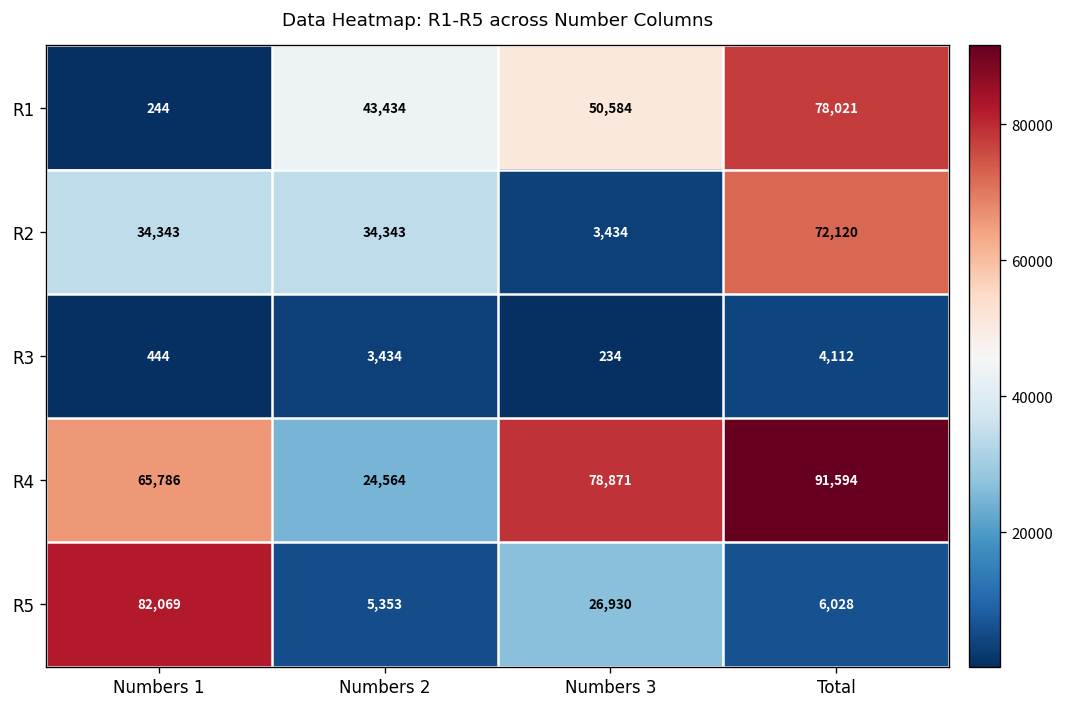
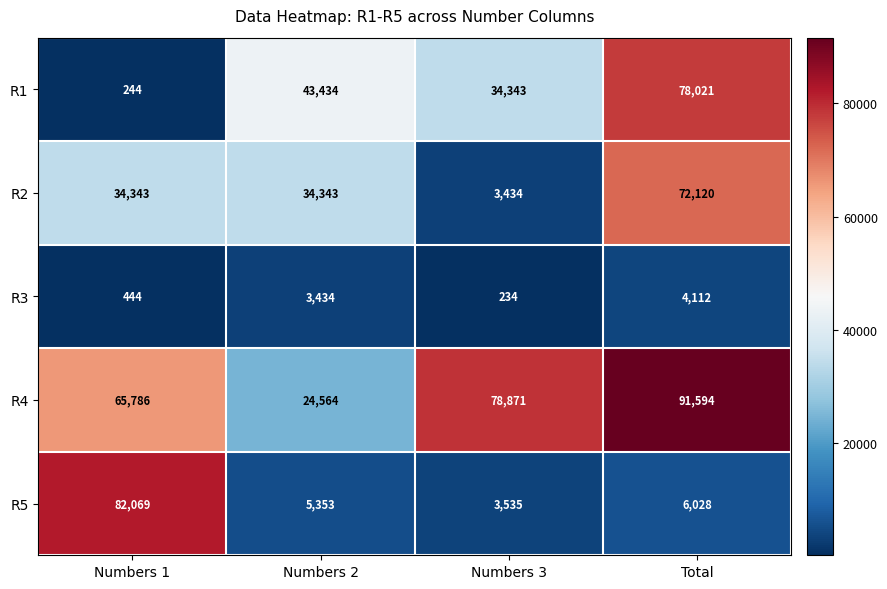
  {
    "R1": {
      "Numbers 1": "244",
      "Numbers 2": "43,434",
-     "Numbers 3": "50,584",
+     "Numbers 3": "34,343",
      "Total": "78,021"
    },
    "R2": {
      "Numbers 1": "34,343",
      "Numbers 2": "34,343",
      "Numbers 3": "3,434",
      "Total": "72,120"
    },
    "R3": {
      "Numbers 1": "444",
      "Numbers 2": "3,434",
      "Numbers 3": "234",
      "Total": "4,112"
    },
    "R4": {
      "Numbers 1": "65,786",
      "Numbers 2": "24,564",
      "Numbers 3": "78,871",
      "Total": "91,594"
    },
    "R5": {
      "Numbers 1": "82,069",
      "Numbers 2": "5,353",
-     "Numbers 3": "26,930",
+     "Numbers 3": "3,535",
      "Total": "6,028"
    }
  }
